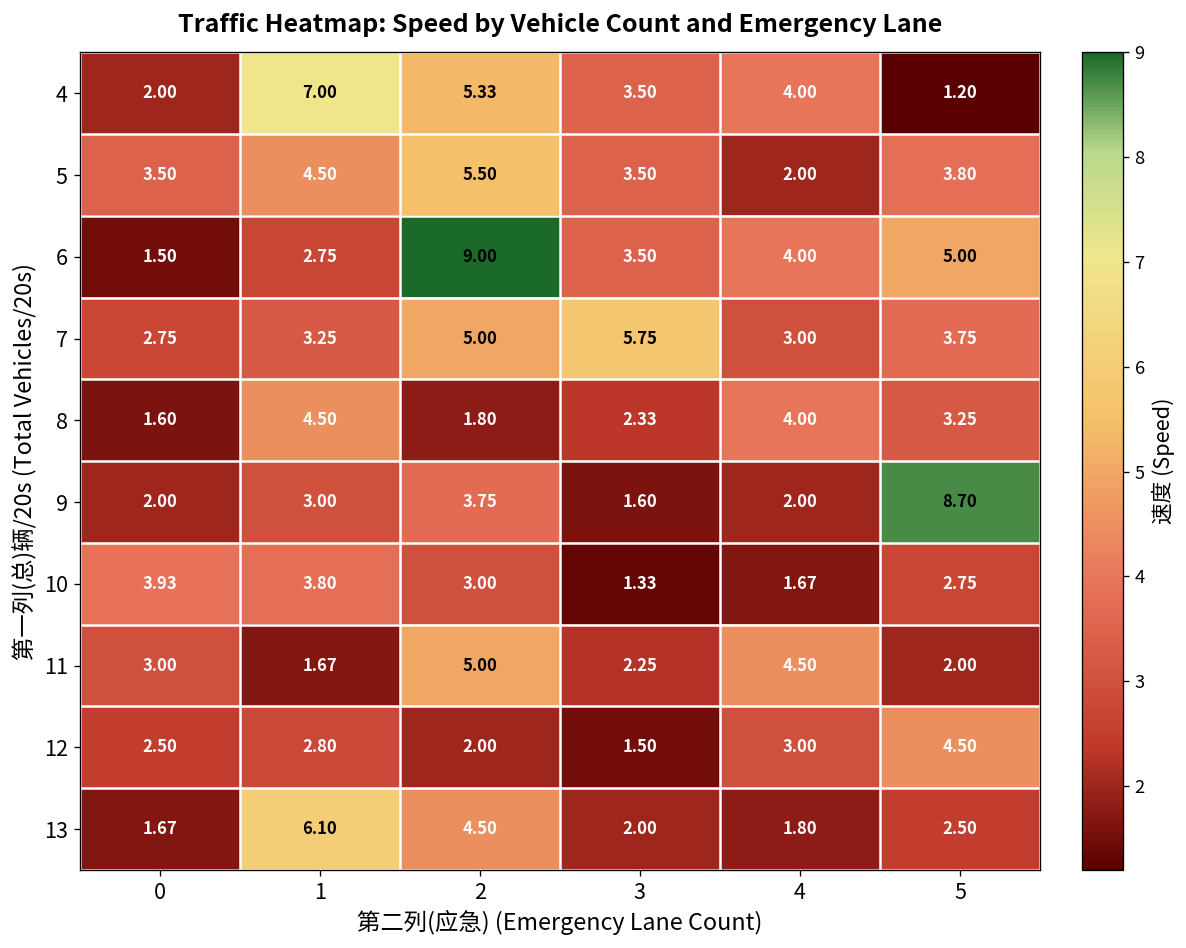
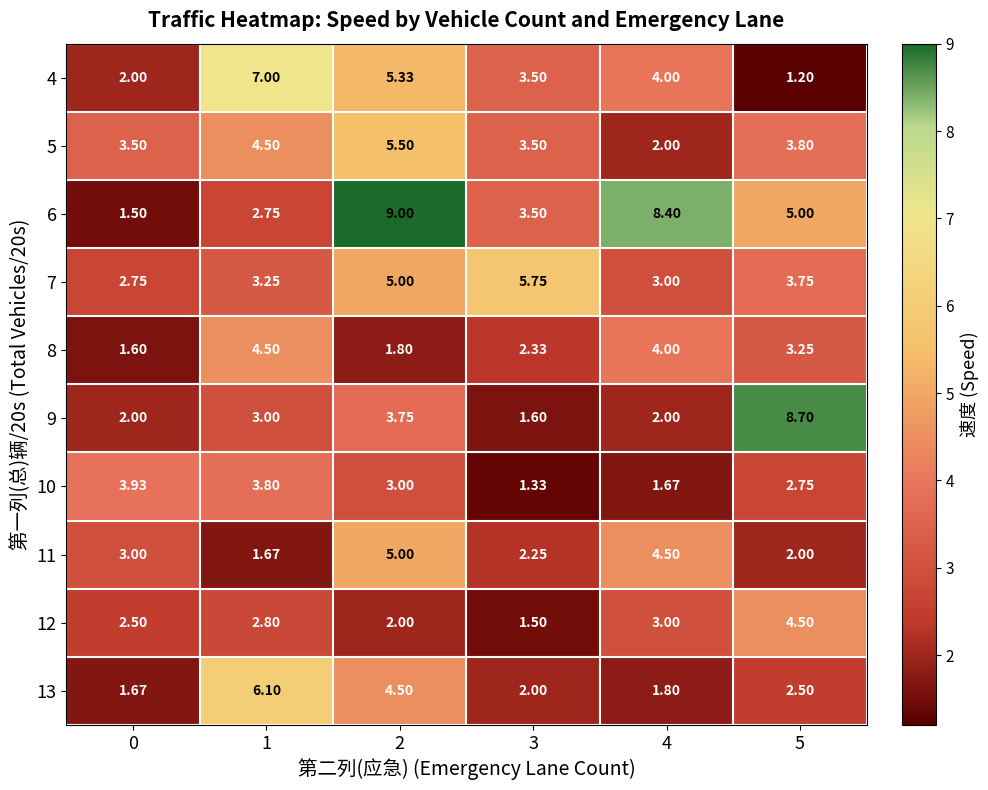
  {
    "4": {
      "0": 2.00,
      "1": 7.00,
      "2": 5.33,
      "3": 3.50,
      "4": 4.00,
      "5": 1.20
    },
    "5": {
      "0": 3.50,
      "1": 4.50,
      "2": 5.50,
      "3": 3.50,
      "4": 2.00,
      "5": 3.80
    },
    "6": {
      "0": 1.50,
      "1": 2.75,
      "2": 9.00,
      "3": 3.50,
-     "4": 4.00,
+     "4": 8.40,
      "5": 5.00
    },
    "7": {
      "0": 2.75,
      "1": 3.25,
      "2": 5.00,
      "3": 5.75,
      "4": 3.00,
      "5": 3.75
    },
    "8": {
      "0": 1.60,
      "1": 4.50,
      "2": 1.80,
      "3": 2.33,
      "4": 4.00,
      "5": 3.25
    },
    "9": {
      "0": 2.00,
      "1": 3.00,
      "2": 3.75,
      "3": 1.60,
      "4": 2.00,
      "5": 8.70
    },
    "10": {
      "0": 3.93,
      "1": 3.80,
      "2": 3.00,
      "3": 1.33,
      "4": 1.67,
      "5": 2.75
    },
    "11": {
      "0": 3.00,
      "1": 1.67,
      "2": 5.00,
      "3": 2.25,
      "4": 4.50,
      "5": 2.00
    },
    "12": {
      "0": 2.50,
      "1": 2.80,
      "2": 2.00,
      "3": 1.50,
      "4": 3.00,
      "5": 4.50
    },
    "13": {
      "0": 1.67,
      "1": 6.10,
      "2": 4.50,
      "3": 2.00,
      "4": 1.80,
      "5": 2.50
    }
  }
